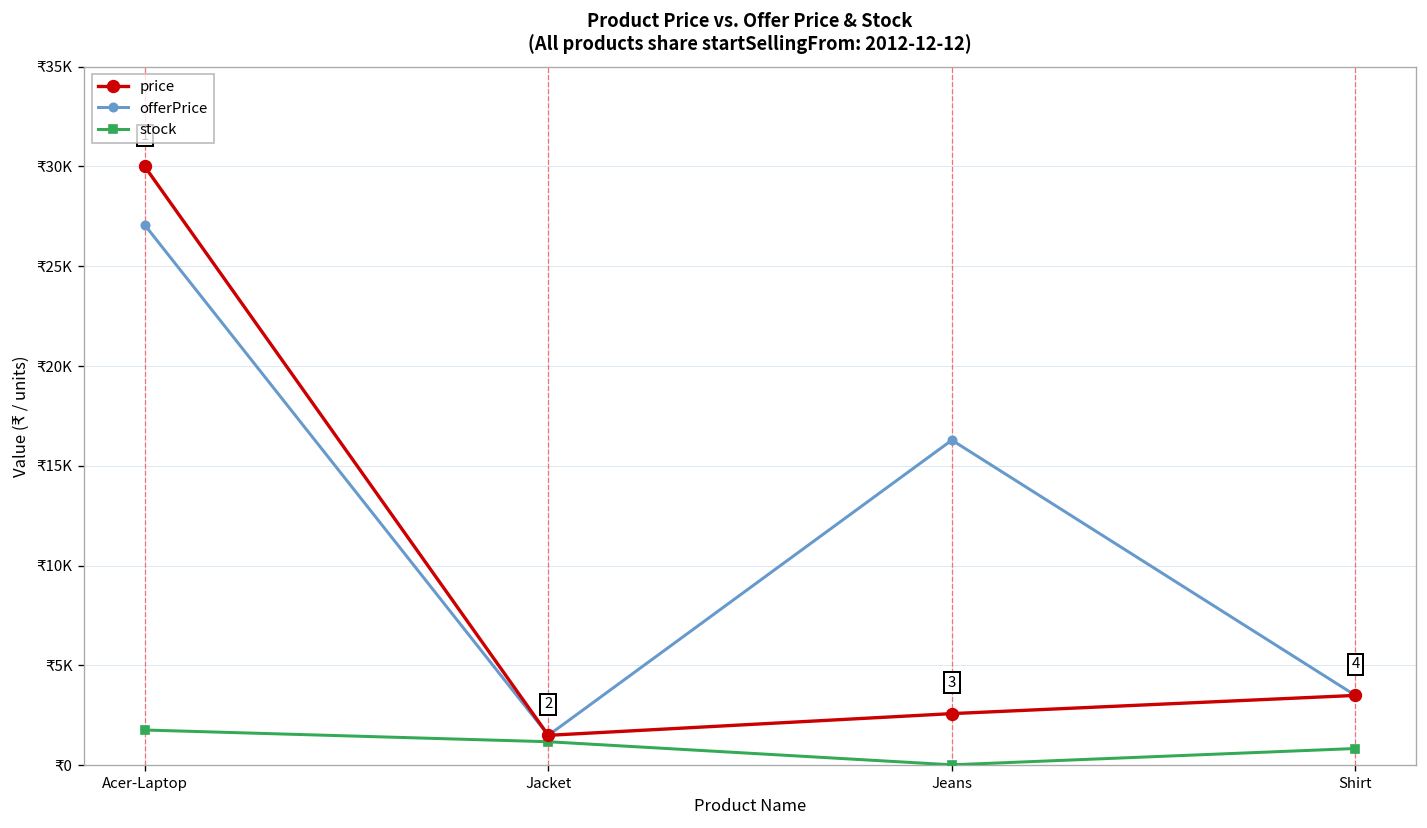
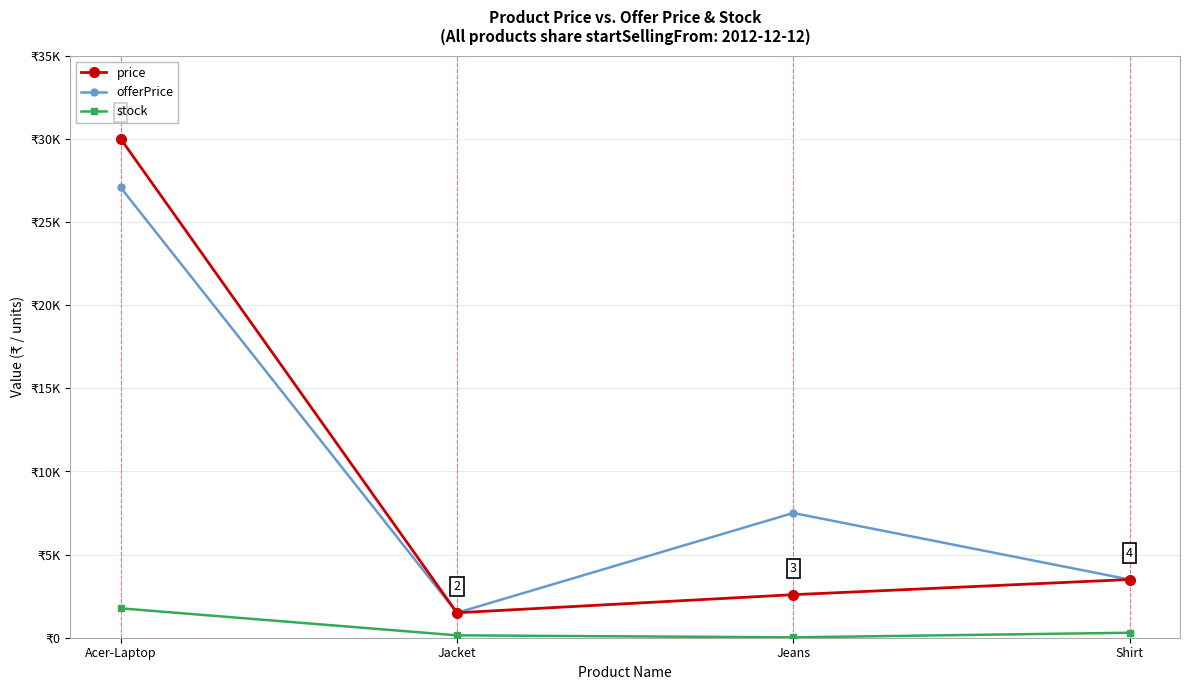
  {
    "offerPrice": {
      "Acer-Laptop": "₹27100",
-     "Jeans": "₹16300"
+     "Jeans": "₹7500"
    },
    "stock": {
      "Acer-Laptop": "₹1800",
-     "Jacket": "₹1200",
+     "Jacket": "₹100",
      "Jeans": "₹0",
-     "Shirt": "₹800"
+     "Shirt": "₹300"
    }
  }
